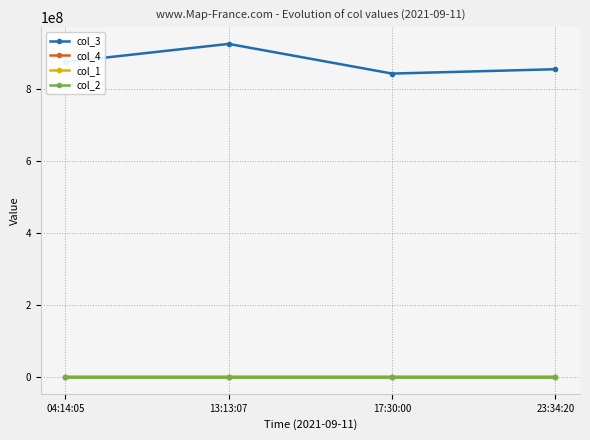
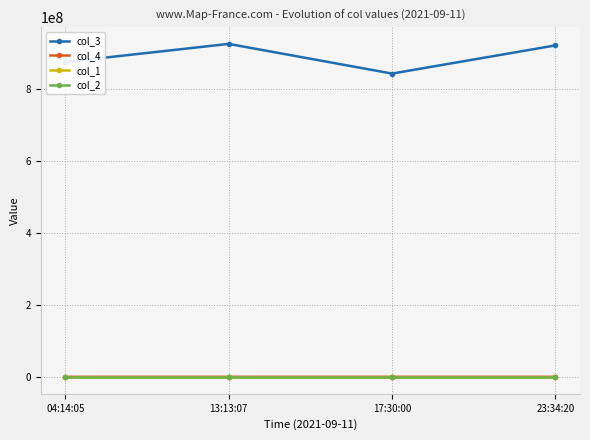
  {
    "col_3": {
      "13:13:07": 930000000,
      "17:30:00": 840000000,
-     "23:34:20": 860000000
+     "23:34:20": 920000000
    },
    "col_2": {
      "04:14:05": 0,
      "13:13:07": 0,
      "17:30:00": 0,
      "23:34:20": 0
    }
  }
